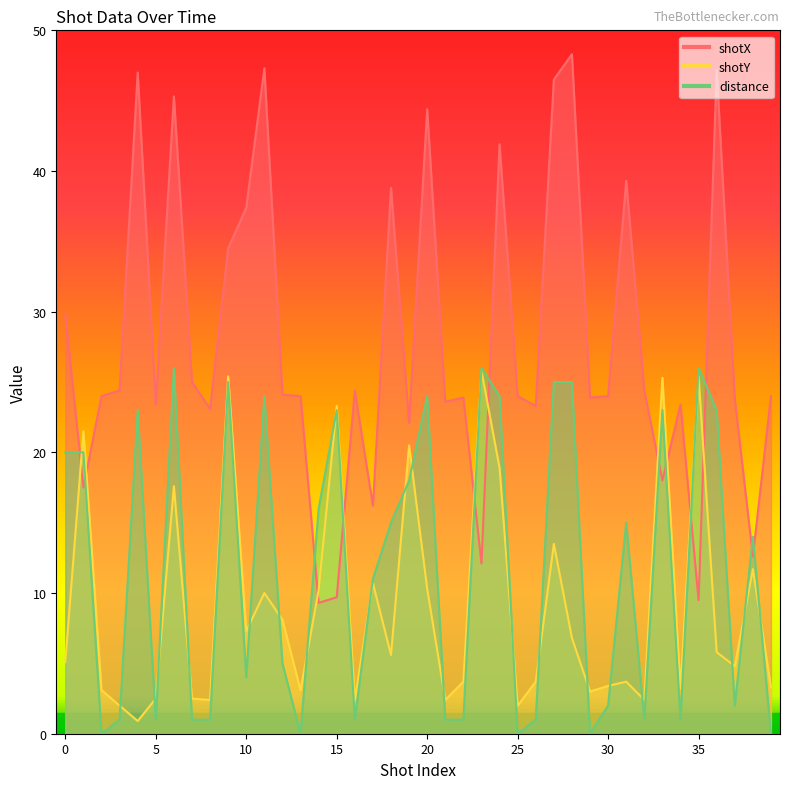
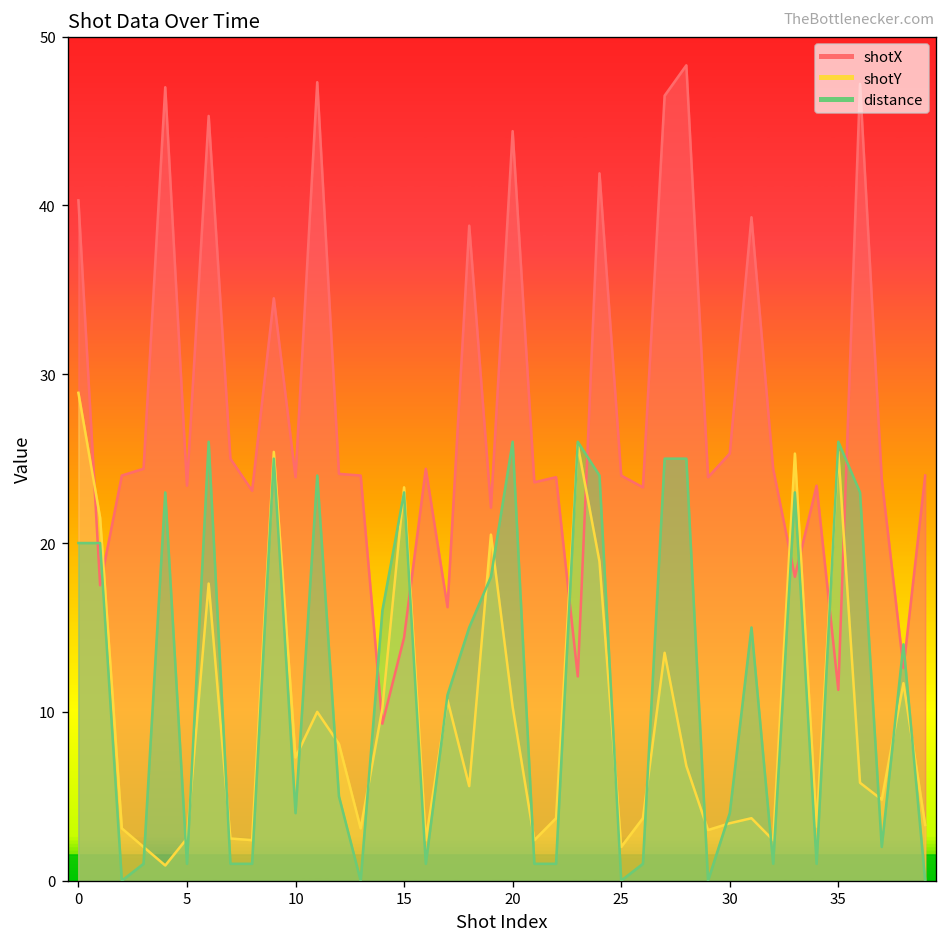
  {
    "shotX": {
-     "0": 29.8,
+     "0": 40.3,
      "5": 23.4,
-     "10": 37.4,
-     "15": 9.7,
+     "10": 23.9,
+     "15": 14.4,
      "20": 44.4,
      "25": 24.0,
-     "30": 24.0,
-     "35": 9.5
+     "30": 25.3,
+     "35": 11.3
    },
    "shotY": {
-     "0": 5.1,
+     "0": 28.9,
      "5": 2.5,
      "10": 7.3,
      "15": 23.3,
      "20": 10.3,
      "25": 2.0,
      "30": 3.4,
      "35": 25.4
    },
    "distance": {
      "0": 20,
      "10": 4,
      "15": 23,
-     "20": 24,
-     "30": 2,
+     "20": 26,
+     "30": 4,
      "35": 26
    }
  }
